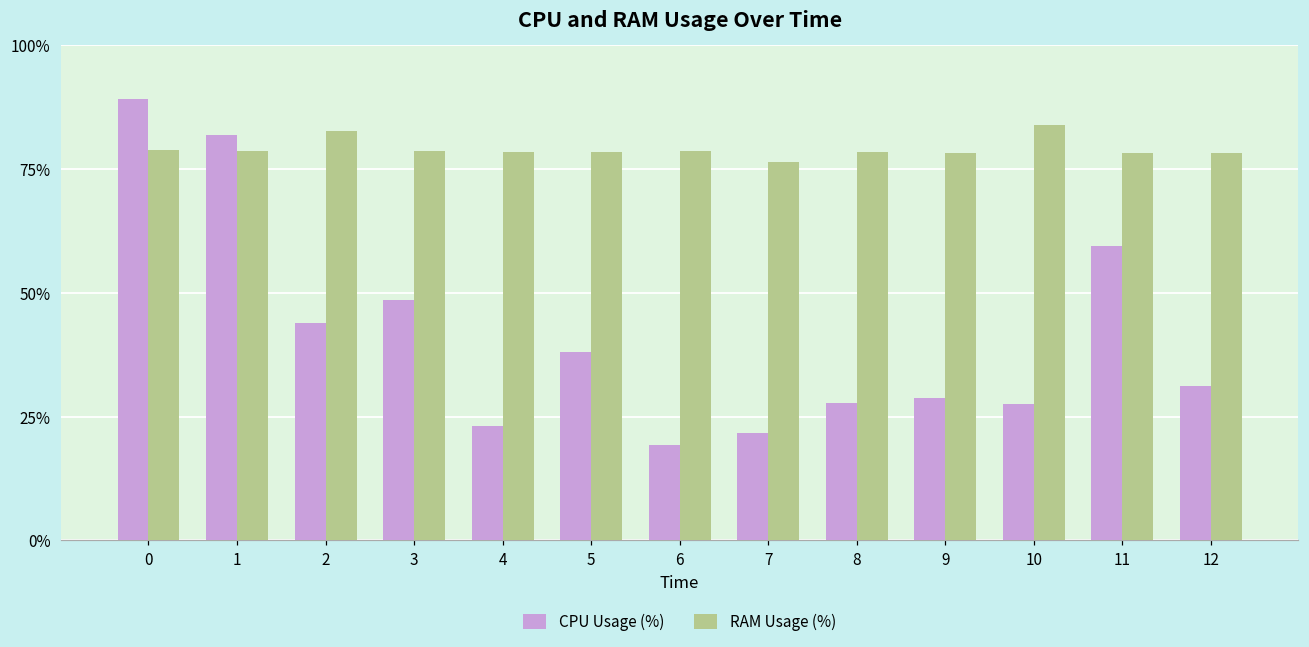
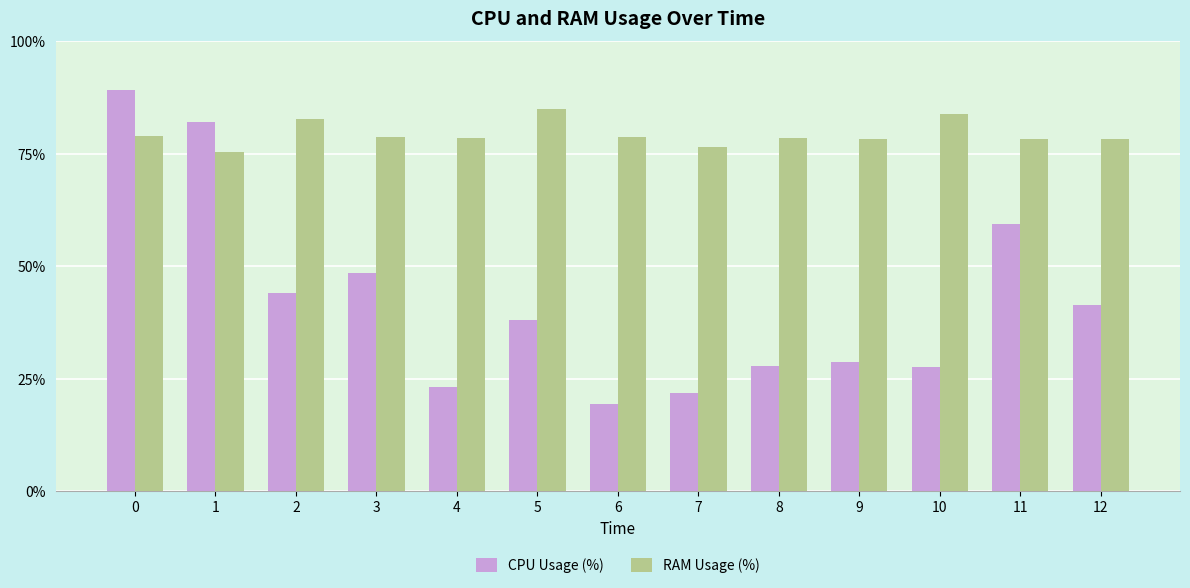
  {
    "CPU Usage (%)": {
      "0": "89%",
      "1": "82%",
      "2": "44%",
      "3": "49%",
      "4": "23%",
      "5": "38%",
      "6": "19%",
      "7": "22%",
      "8": "28%",
      "9": "29%",
      "10": "28%",
      "11": "59%",
-     "12": "31%"
+     "12": "41%"
    },
    "RAM Usage (%)": {
      "0": "79%",
-     "1": "79%",
+     "1": "75%",
      "2": "83%",
      "3": "79%",
      "4": "79%",
-     "5": "79%",
+     "5": "85%",
      "6": "79%",
      "7": "77%",
      "8": "78%",
      "9": "78%",
      "10": "84%",
      "11": "78%",
      "12": "78%"
    }
  }
